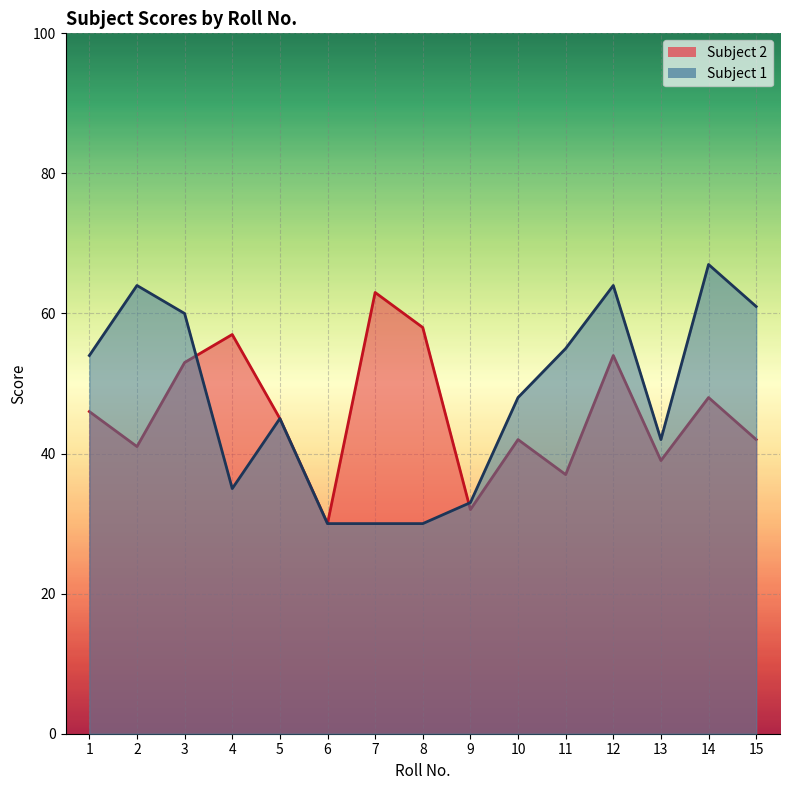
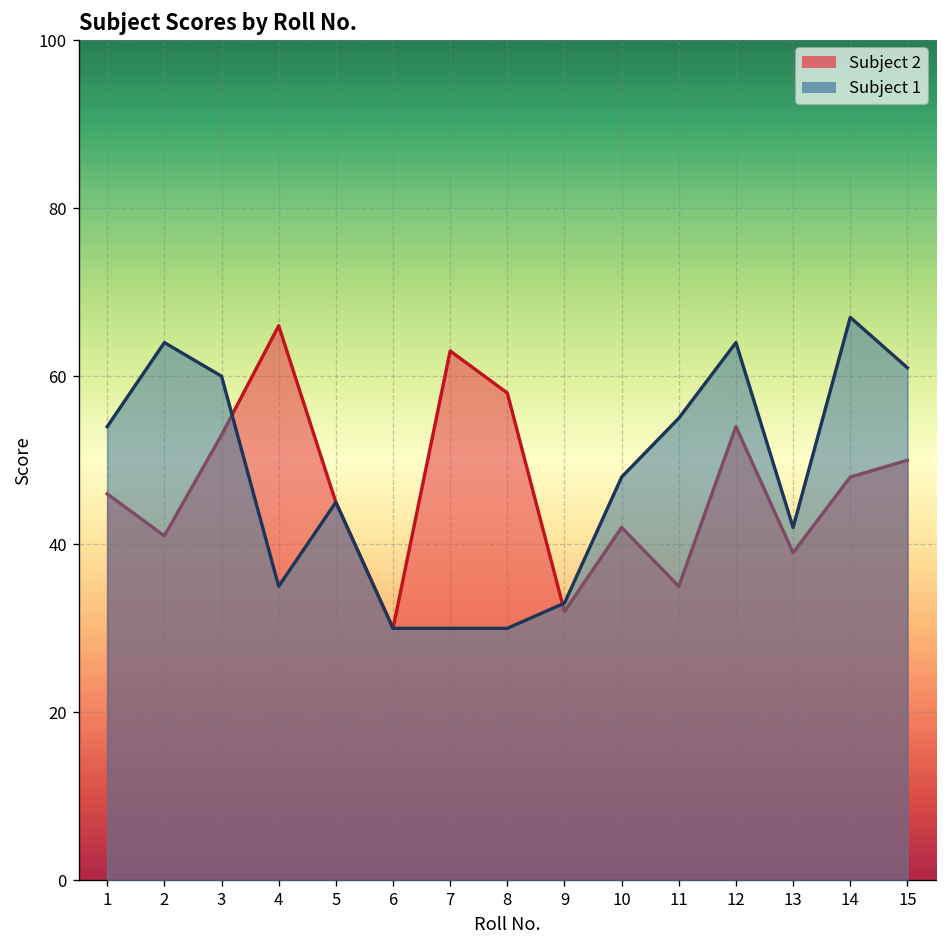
  {
    "Subject 2": {
      "1": 46,
      "2": 41,
      "3": 53,
-     "4": 57,
+     "4": 66,
      "7": 63,
      "8": 58,
      "9": 32,
      "10": 42,
-     "11": 37,
+     "11": 35,
      "12": 54,
      "13": 39,
      "14": 48,
-     "15": 42
+     "15": 50
    },
    "Subject 1": {
      "1": 54,
      "2": 64,
      "3": 60,
      "4": 35,
      "7": 30,
      "8": 30,
      "9": 33,
      "10": 48,
      "11": 55,
      "12": 64,
      "13": 42,
      "14": 67,
      "15": 61
    }
  }
